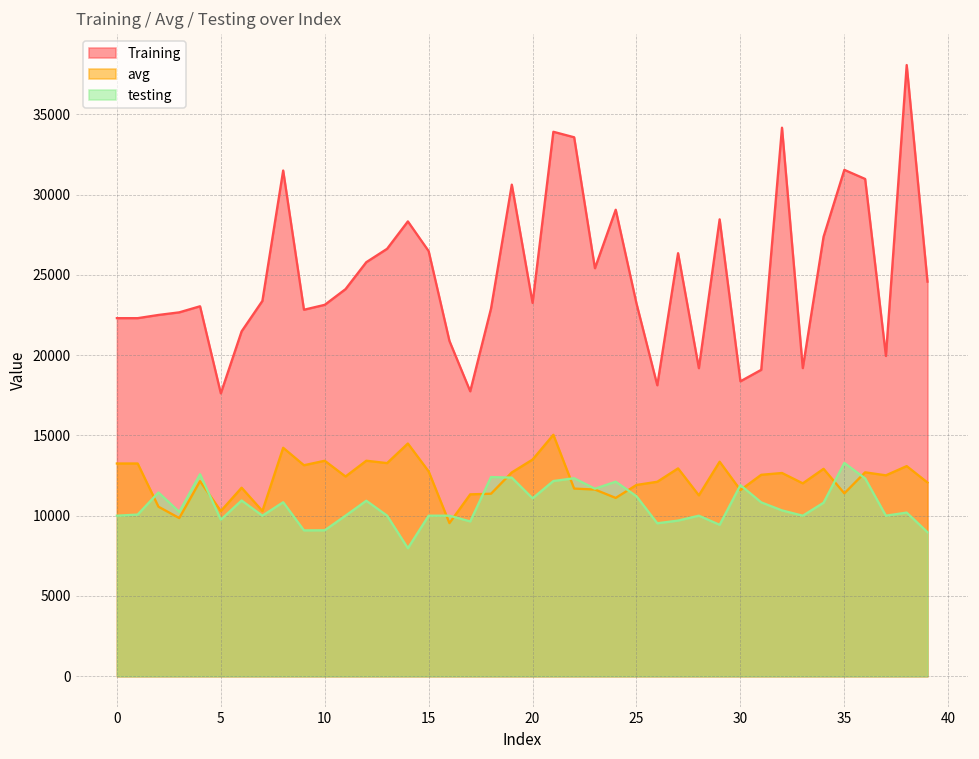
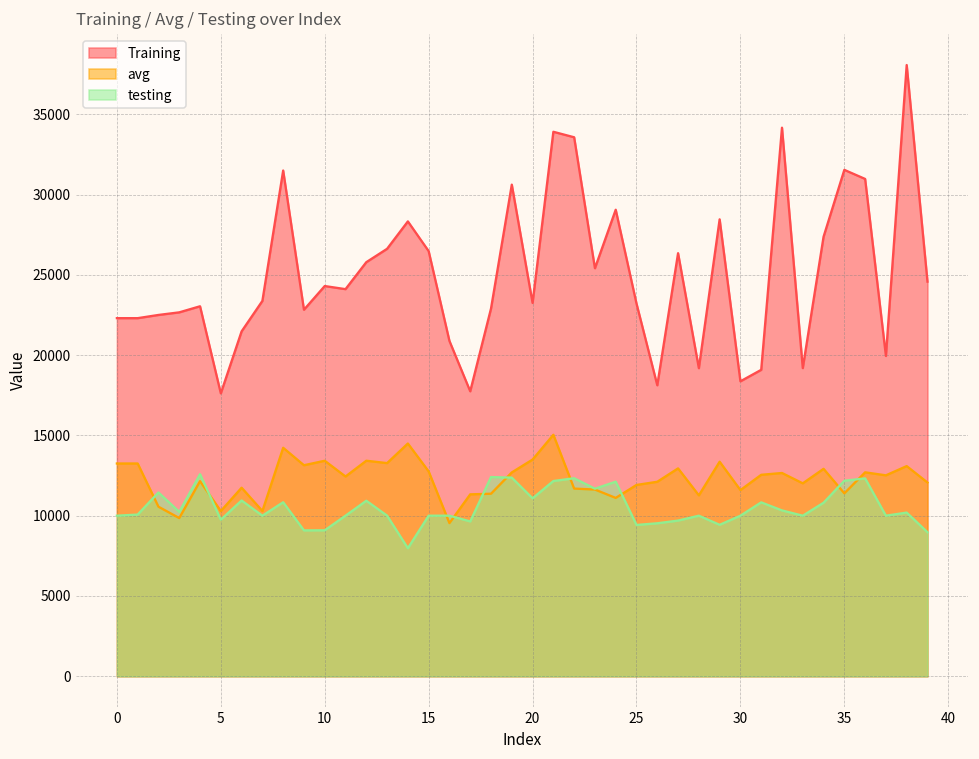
  {
    "Training": {
      "0": 22300,
      "5": 17600,
-     "10": 23100,
+     "10": 24300,
      "15": 26500,
      "20": 23200,
      "25": 23200,
      "30": 18400,
      "35": 31500
    },
    "avg": {
      "0": 13300,
      "5": 10300,
      "10": 13400,
      "15": 12800,
      "20": 13500,
      "25": 11900,
      "30": 11600,
      "35": 11400
    },
    "testing": {
      "0": 10000,
      "5": 9800,
      "10": 9100,
      "15": 10000,
      "20": 11100,
-     "25": 11200,
-     "30": 11900,
-     "35": 13300
+     "25": 9400,
+     "30": 10000,
+     "35": 12200
    }
  }
